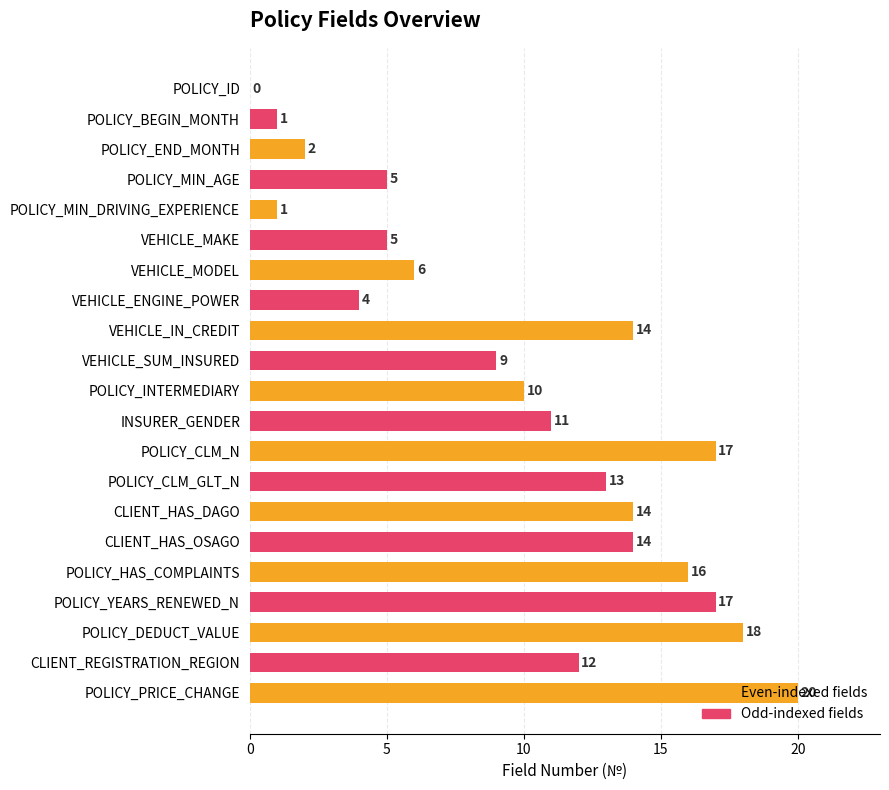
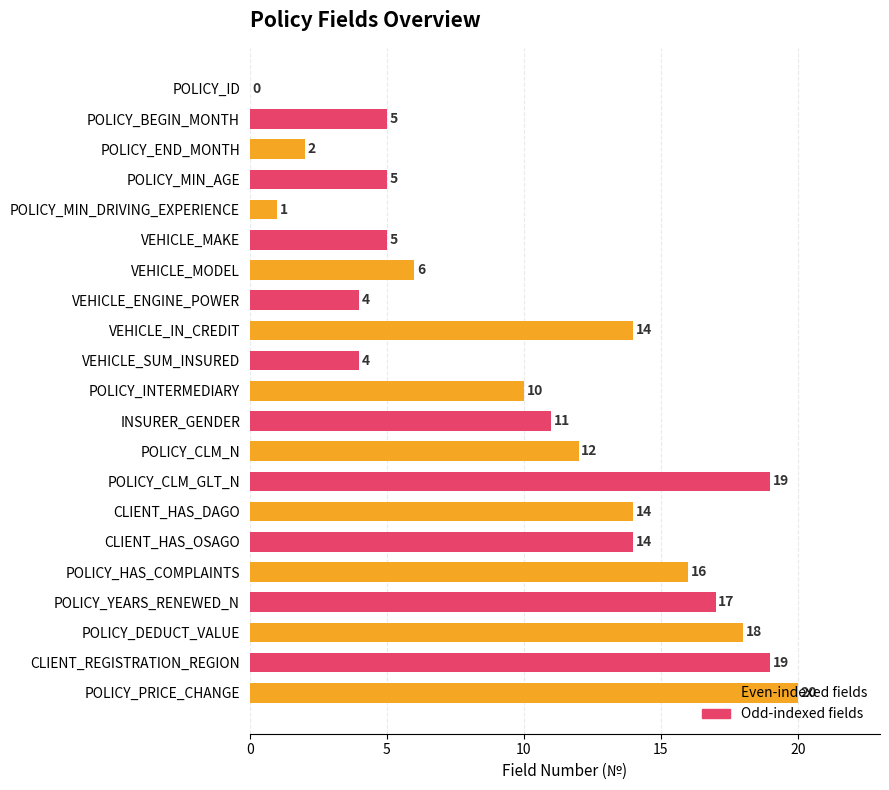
  {
    "POLICY_ID": 0,
-   "POLICY_BEGIN_MONTH": 1,
+   "POLICY_BEGIN_MONTH": 5,
    "POLICY_END_MONTH": 2,
    "POLICY_MIN_AGE": 5,
    "POLICY_MIN_DRIVING_EXPERIENCE": 1,
    "VEHICLE_MAKE": 5,
    "VEHICLE_MODEL": 6,
    "VEHICLE_ENGINE_POWER": 4,
    "VEHICLE_IN_CREDIT": 14,
-   "VEHICLE_SUM_INSURED": 9,
+   "VEHICLE_SUM_INSURED": 4,
    "POLICY_INTERMEDIARY": 10,
    "INSURER_GENDER": 11,
-   "POLICY_CLM_N": 17,
-   "POLICY_CLM_GLT_N": 13,
+   "POLICY_CLM_N": 12,
+   "POLICY_CLM_GLT_N": 19,
    "CLIENT_HAS_DAGO": 14,
    "CLIENT_HAS_OSAGO": 14,
    "POLICY_HAS_COMPLAINTS": 16,
    "POLICY_YEARS_RENEWED_N": 17,
    "POLICY_DEDUCT_VALUE": 18,
-   "CLIENT_REGISTRATION_REGION": 12,
+   "CLIENT_REGISTRATION_REGION": 19,
    "POLICY_PRICE_CHANGE": 20
  }
